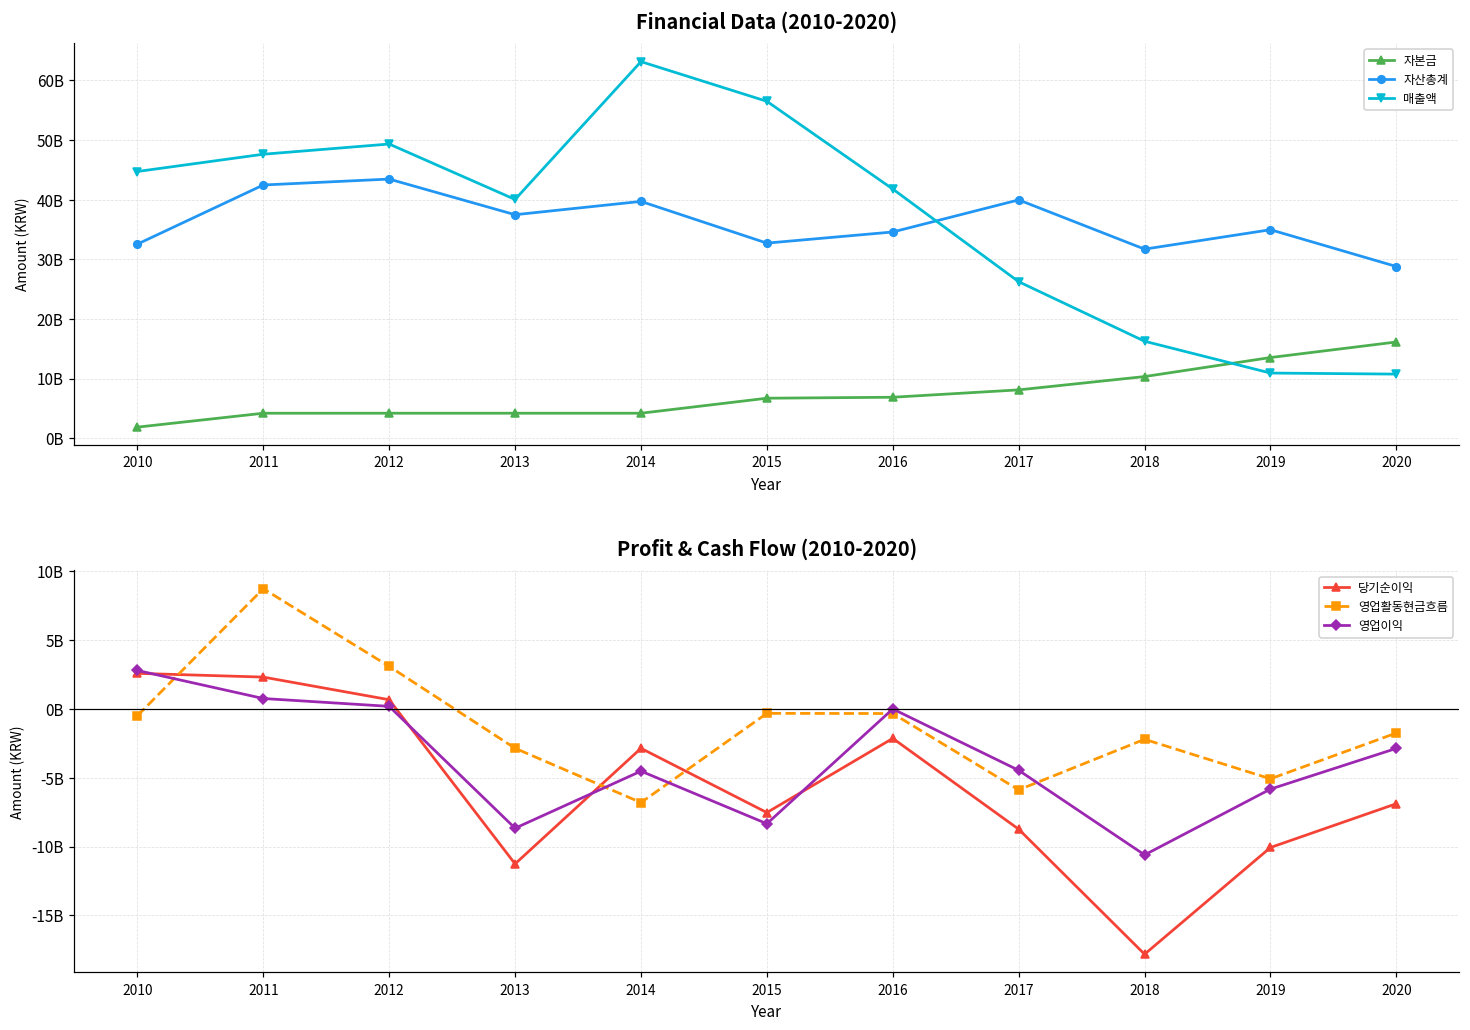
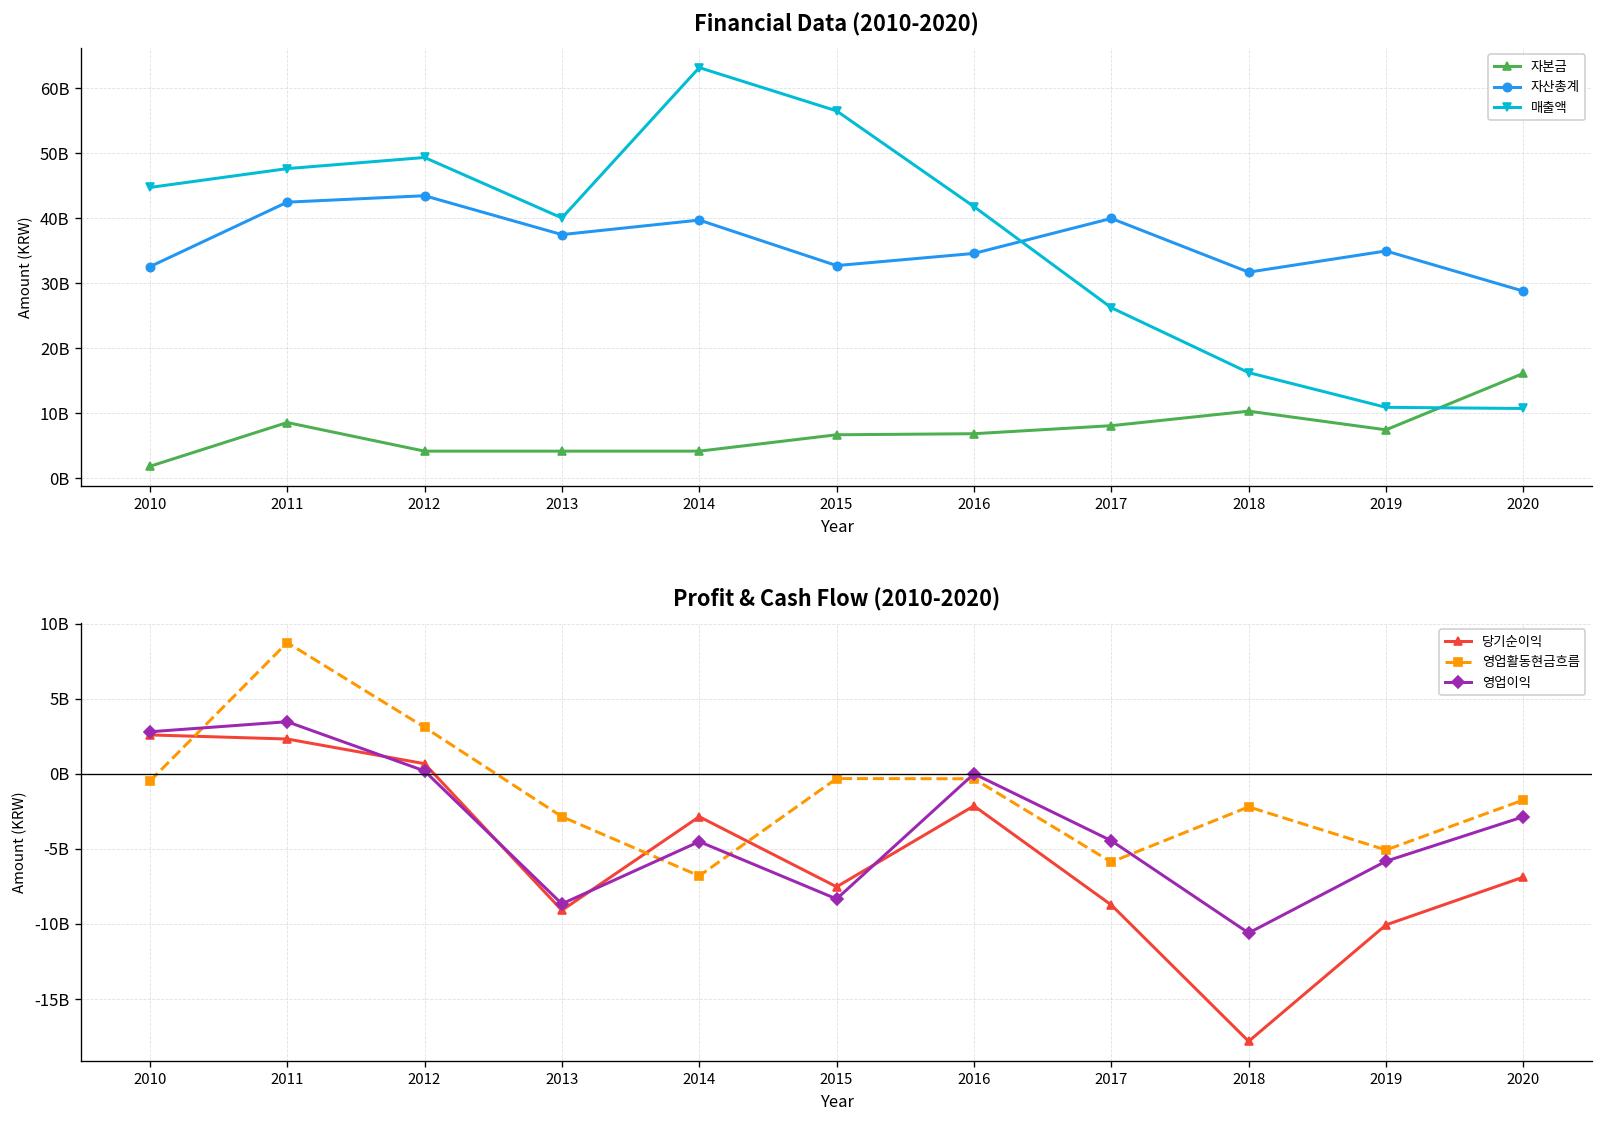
  {
    "Financial Data (2010-2020)": {
      "자본금": {
        "2010": 2000000000,
-       "2011": 4000000000,
+       "2011": 9000000000,
        "2012": 4000000000,
        "2013": 4000000000,
        "2014": 4000000000,
        "2015": 7000000000,
        "2016": 7000000000,
        "2017": 8000000000,
        "2018": 10000000000,
-       "2019": 14000000000,
+       "2019": 7000000000,
        "2020": 16000000000
      }
    },
    "Profit & Cash Flow (2010-2020)": {
      "당기순이익": {
        "2010": 2600000000,
        "2011": 2300000000,
        "2012": 700000000,
-       "2013": -11300000000,
+       "2013": -9100000000,
        "2014": -2900000000,
        "2015": -7500000000,
        "2016": -2100000000,
        "2017": -8700000000,
        "2018": -17800000000,
        "2019": -10100000000,
        "2020": -6900000000
      },
      "영업활동현금흐름": {
        "2010": -500000000,
        "2011": 8700000000,
        "2012": 3100000000,
        "2013": -2900000000,
        "2014": -6800000000,
        "2015": -300000000,
        "2016": -300000000,
        "2017": -5900000000,
        "2018": -2200000000,
        "2019": -5100000000,
        "2020": -1700000000
      },
      "영업이익": {
        "2010": 2800000000,
-       "2011": 800000000,
+       "2011": 3500000000,
        "2012": 200000000,
        "2013": -8700000000,
        "2014": -4500000000,
        "2015": -8300000000,
        "2016": 0,
        "2017": -4500000000,
        "2018": -10600000000,
        "2019": -5800000000,
        "2020": -2900000000
      }
    }
  }
